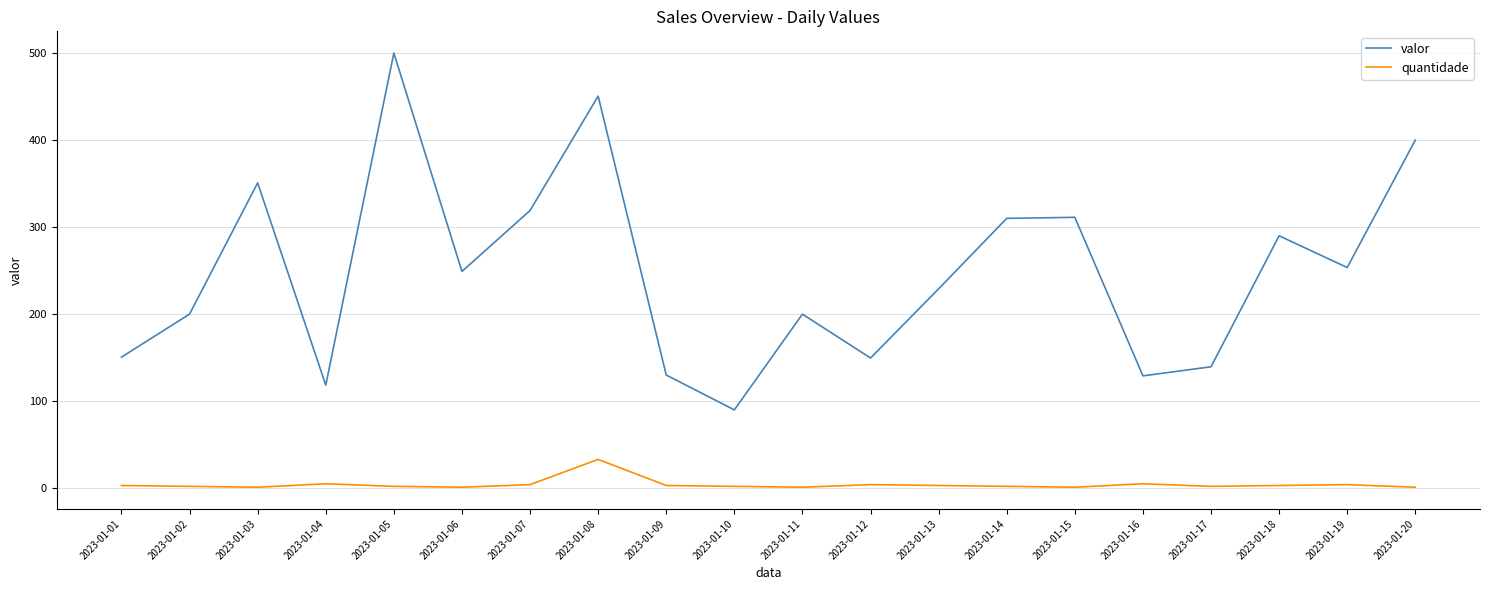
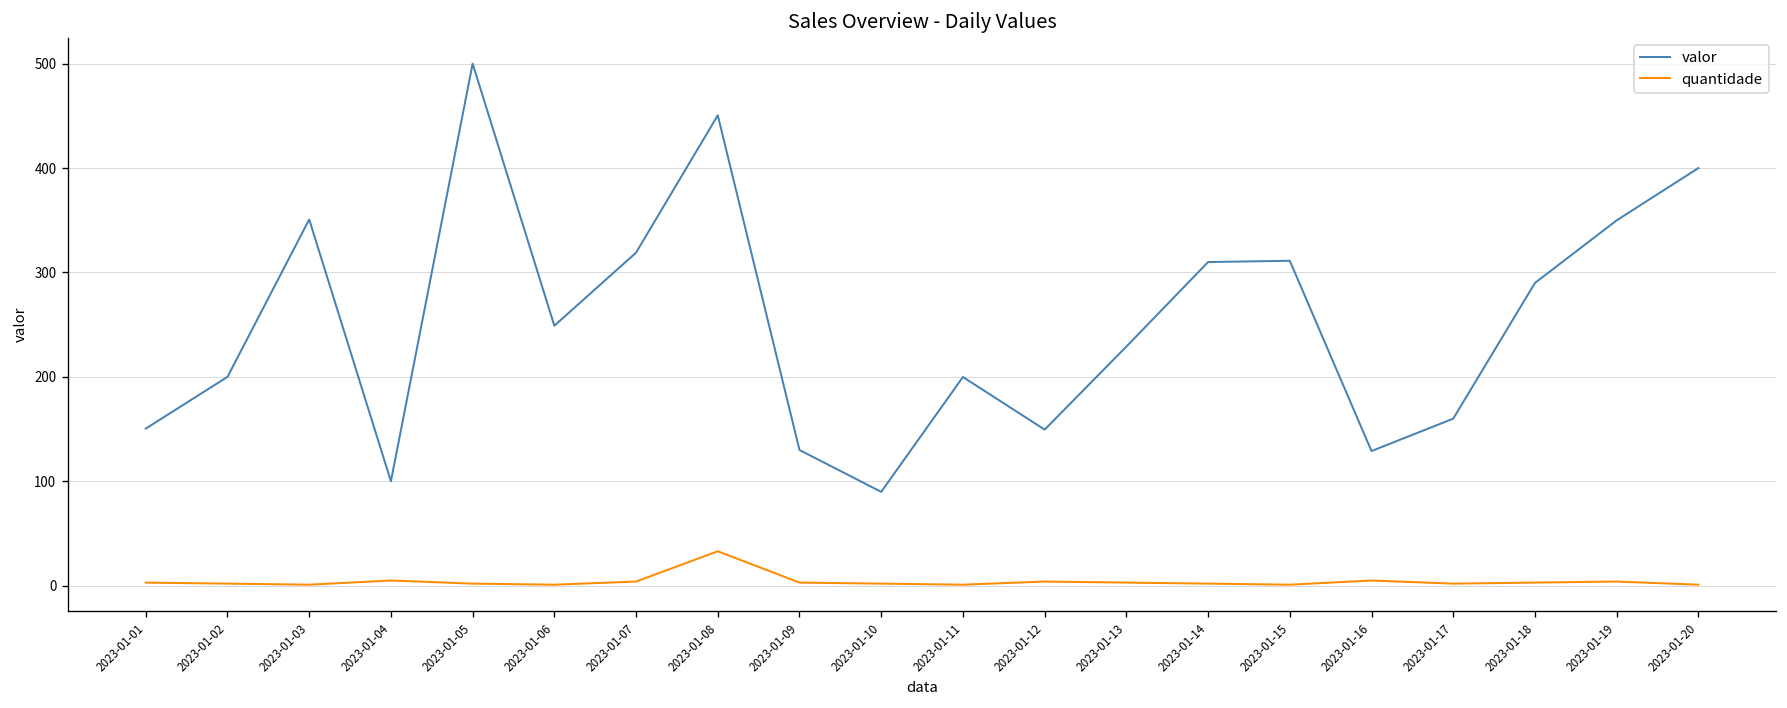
  {
    "valor": {
      "2023-01-01": 150,
      "2023-01-02": 200,
      "2023-01-03": 350,
-     "2023-01-04": 120,
+     "2023-01-04": 100,
      "2023-01-05": 500,
      "2023-01-06": 250,
      "2023-01-07": 320,
      "2023-01-08": 450,
      "2023-01-09": 130,
      "2023-01-10": 90,
      "2023-01-11": 200,
      "2023-01-12": 150,
      "2023-01-13": 230,
      "2023-01-14": 310,
      "2023-01-15": 310,
      "2023-01-16": 130,
-     "2023-01-17": 140,
+     "2023-01-17": 160,
      "2023-01-18": 290,
-     "2023-01-19": 250,
+     "2023-01-19": 350,
      "2023-01-20": 400
    },
    "quantidade": {
      "2023-01-01": 0,
      "2023-01-02": 0,
      "2023-01-03": 0,
      "2023-01-04": 10,
      "2023-01-05": 0,
      "2023-01-06": 0,
      "2023-01-07": 0,
      "2023-01-08": 30,
      "2023-01-09": 0,
      "2023-01-10": 0,
      "2023-01-11": 0,
      "2023-01-12": 0,
      "2023-01-13": 0,
      "2023-01-14": 0,
      "2023-01-15": 0,
      "2023-01-16": 10,
      "2023-01-17": 0,
      "2023-01-18": 0,
      "2023-01-19": 0,
      "2023-01-20": 0
    }
  }
